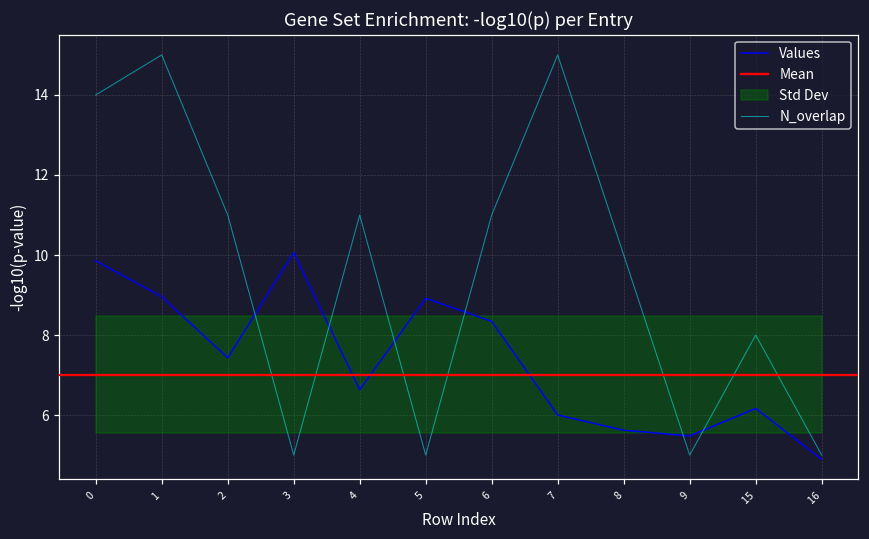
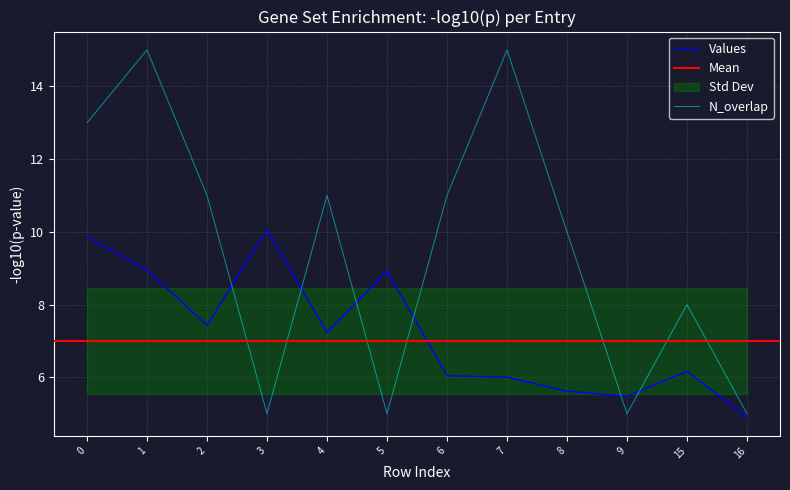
  {
    "Values": {
      "0": 9.9,
      "1": 9.0,
      "2": 7.4,
      "3": 10.1,
-     "4": 6.6,
+     "4": 7.2,
      "5": 8.9,
-     "6": 8.3,
+     "6": 6.0,
      "7": 6.0,
      "8": 5.6,
      "9": 5.5,
      "15": 6.2,
      "16": 4.9
    },
    "Std Dev": {
      "0": 8.5,
      "1": 8.5,
      "2": 8.5,
      "3": 8.5,
      "4": 8.5,
      "5": 8.5,
      "6": 8.5,
      "7": 8.5,
      "8": 8.5,
      "9": 8.5,
      "15": 8.5,
      "16": 8.5
    },
    "N_overlap": {
-     "0": 14,
+     "0": 13,
      "1": 15,
      "2": 11,
      "3": 5,
      "4": 11,
      "5": 5,
      "6": 11,
      "7": 15,
      "8": 10,
      "9": 5,
      "15": 8,
      "16": 5
    }
  }
